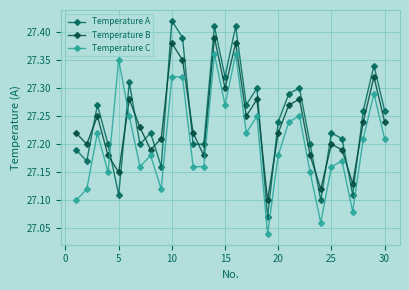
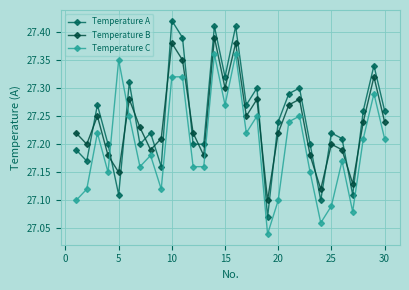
  {
    "Temperature C": {
      "5": 27.35,
      "10": 27.32,
      "15": 27.27,
-     "20": 27.18,
-     "25": 27.16,
+     "20": 27.10,
+     "25": 27.09,
      "30": 27.21
    }
  }
